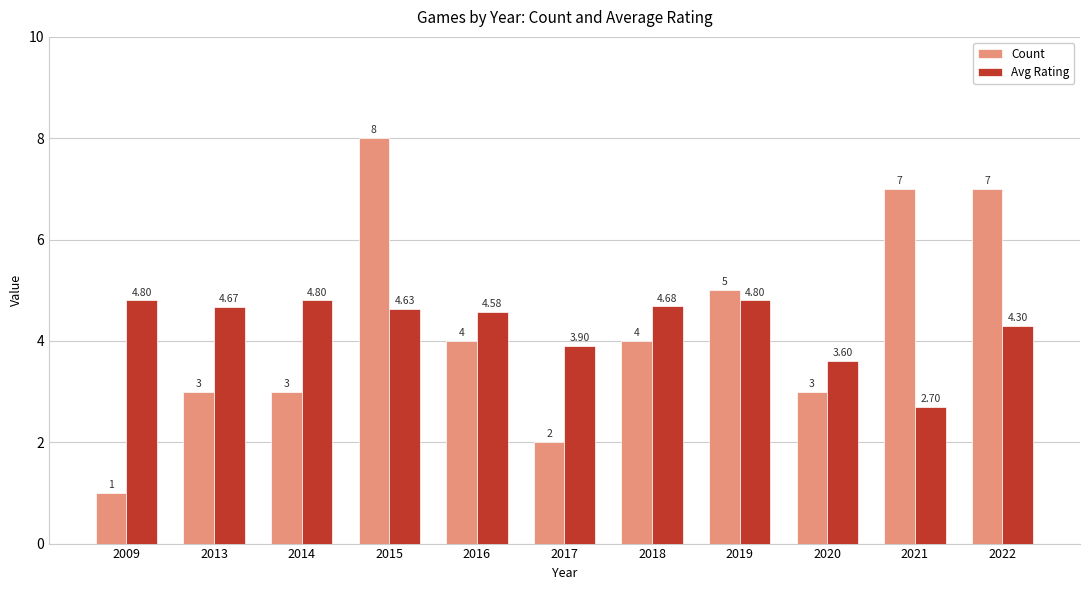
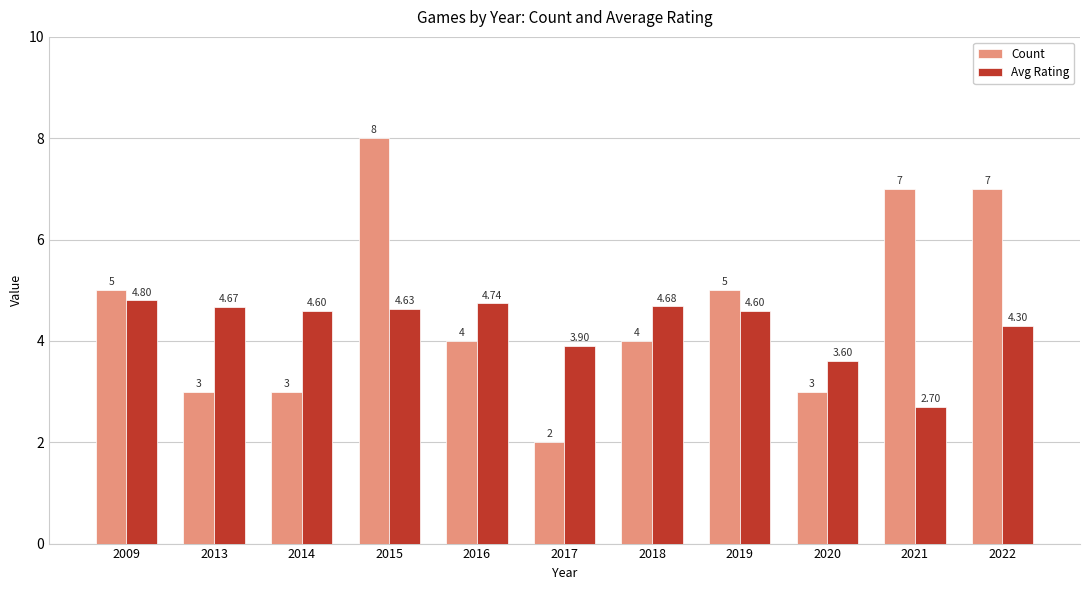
  {
    "Count": {
-     "2009": 1,
+     "2009": 5,
      "2013": 3,
      "2014": 3,
      "2015": 8,
      "2016": 4,
      "2017": 2,
      "2018": 4,
      "2019": 5,
      "2020": 3,
      "2021": 7,
      "2022": 7
    },
    "Avg Rating": {
      "2009": 4.80,
      "2013": 4.67,
-     "2014": 4.80,
+     "2014": 4.60,
      "2015": 4.63,
-     "2016": 4.58,
+     "2016": 4.74,
      "2017": 3.90,
      "2018": 4.68,
-     "2019": 4.80,
+     "2019": 4.60,
      "2020": 3.60,
      "2021": 2.70,
      "2022": 4.30
    }
  }
